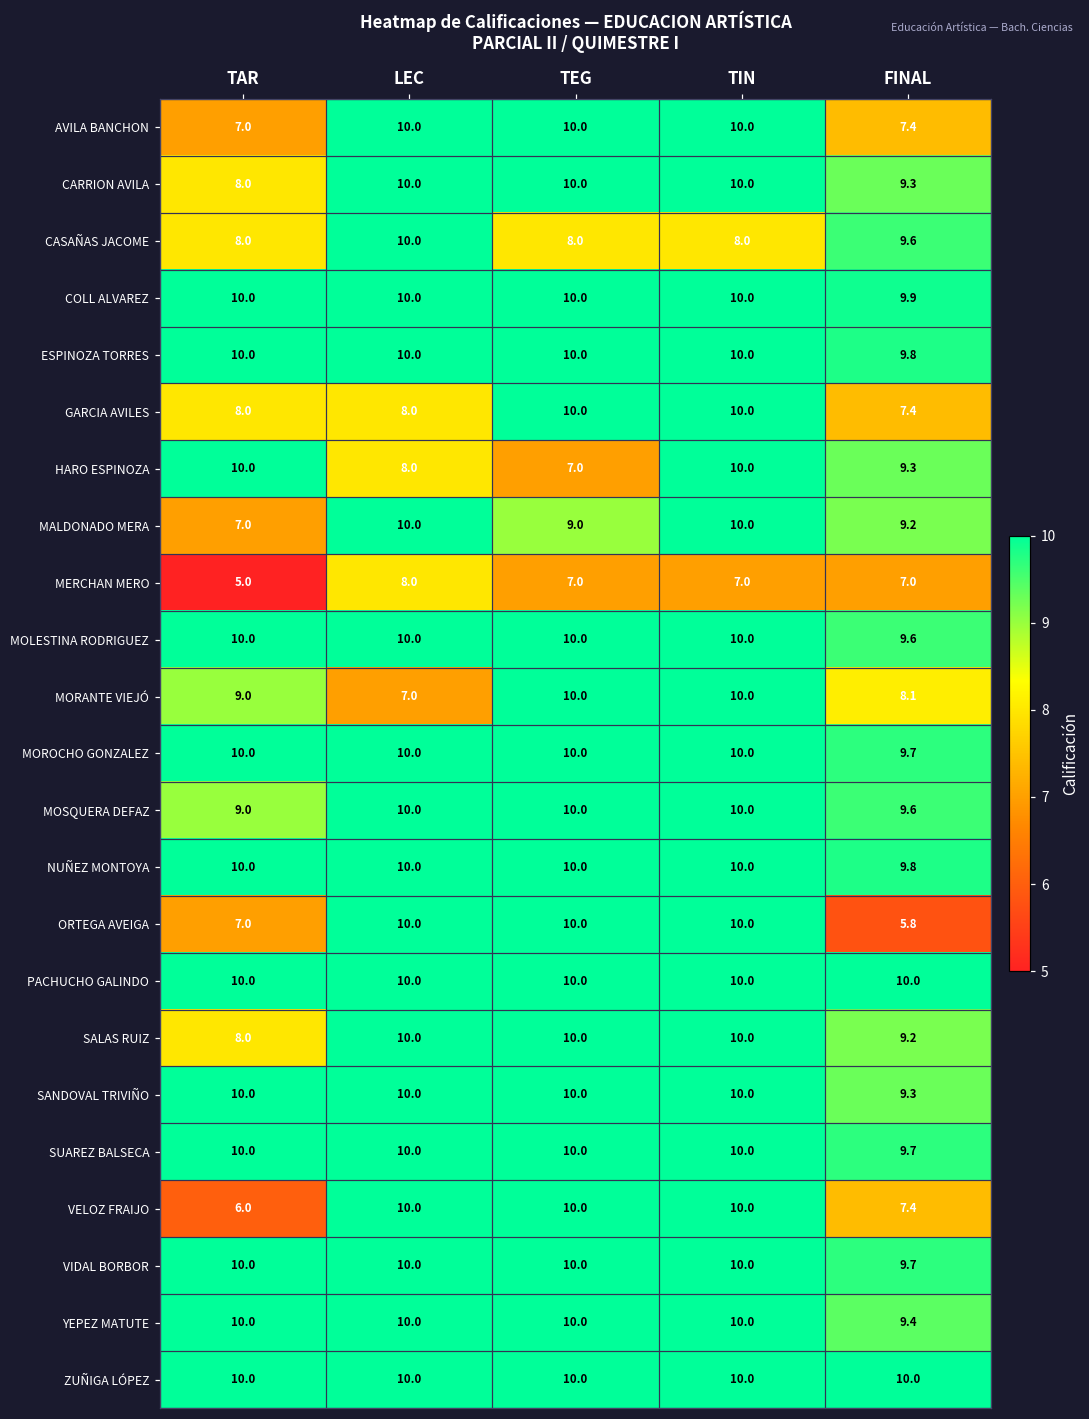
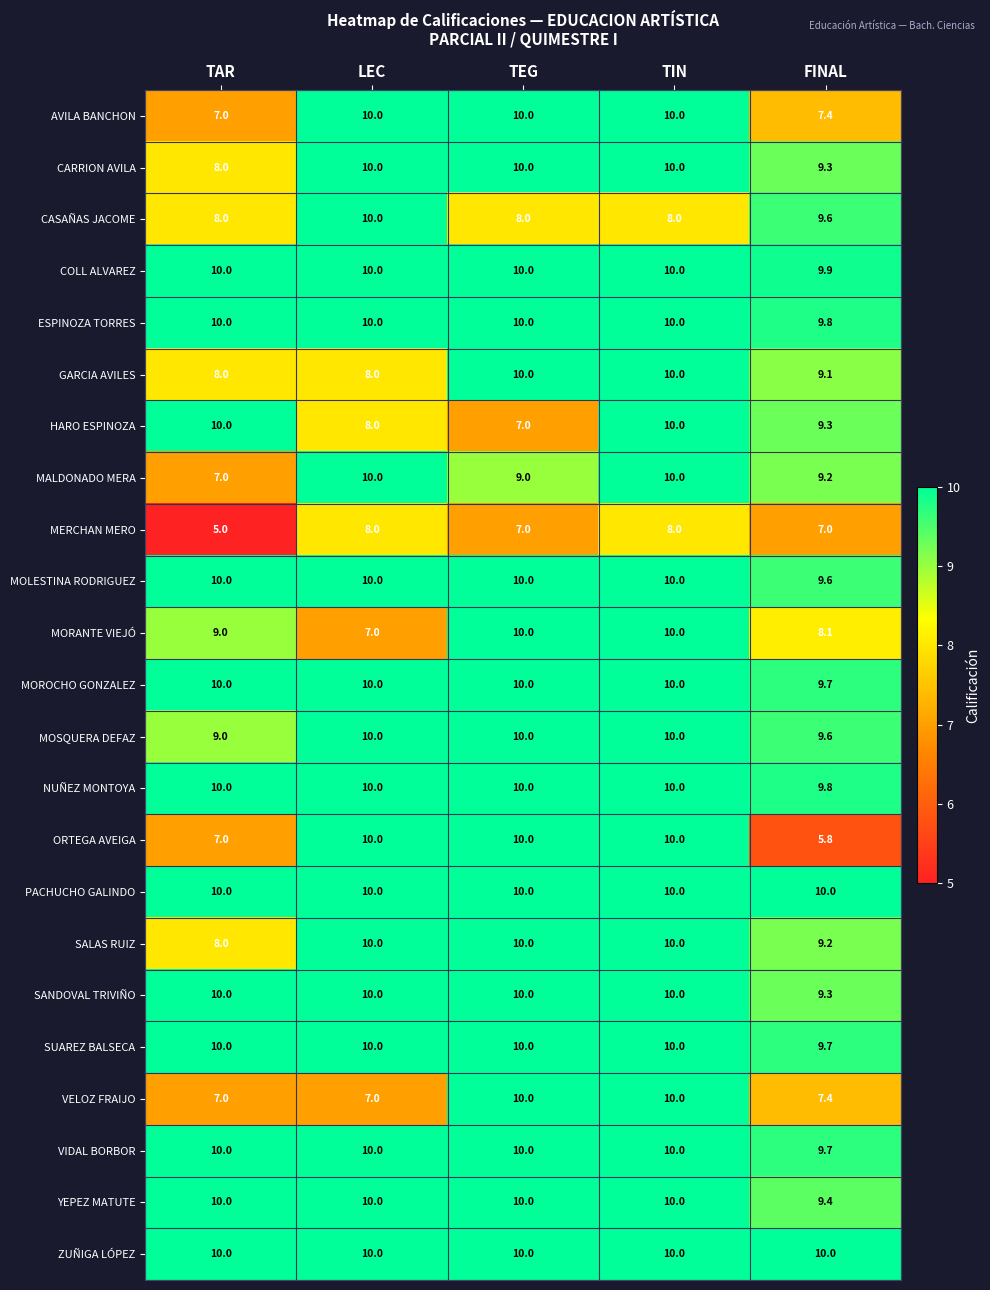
  {
    "AVILA BANCHON": {
      "TAR": 7.0,
      "LEC": 10.0,
      "TEG": 10.0,
      "TIN": 10.0,
      "FINAL": 7.4
    },
    "CARRION AVILA": {
      "TAR": 8.0,
      "LEC": 10.0,
      "TEG": 10.0,
      "TIN": 10.0,
      "FINAL": 9.3
    },
    "CASAÑAS JACOME": {
      "TAR": 8.0,
      "LEC": 10.0,
      "TEG": 8.0,
      "TIN": 8.0,
      "FINAL": 9.6
    },
    "COLL ALVAREZ": {
      "TAR": 10.0,
      "LEC": 10.0,
      "TEG": 10.0,
      "TIN": 10.0,
      "FINAL": 9.9
    },
    "ESPINOZA TORRES": {
      "TAR": 10.0,
      "LEC": 10.0,
      "TEG": 10.0,
      "TIN": 10.0,
      "FINAL": 9.8
    },
    "GARCIA AVILES": {
      "TAR": 8.0,
      "LEC": 8.0,
      "TEG": 10.0,
      "TIN": 10.0,
-     "FINAL": 7.4
+     "FINAL": 9.1
    },
    "HARO ESPINOZA": {
      "TAR": 10.0,
      "LEC": 8.0,
      "TEG": 7.0,
      "TIN": 10.0,
      "FINAL": 9.3
    },
    "MALDONADO MERA": {
      "TAR": 7.0,
      "LEC": 10.0,
      "TEG": 9.0,
      "TIN": 10.0,
      "FINAL": 9.2
    },
    "MERCHAN MERO": {
      "TAR": 5.0,
      "LEC": 8.0,
      "TEG": 7.0,
-     "TIN": 7.0,
+     "TIN": 8.0,
      "FINAL": 7.0
    },
    "MOLESTINA RODRIGUEZ": {
      "TAR": 10.0,
      "LEC": 10.0,
      "TEG": 10.0,
      "TIN": 10.0,
      "FINAL": 9.6
    },
    "MORANTE VIEJÓ": {
      "TAR": 9.0,
      "LEC": 7.0,
      "TEG": 10.0,
      "TIN": 10.0,
      "FINAL": 8.1
    },
    "MOROCHO GONZALEZ": {
      "TAR": 10.0,
      "LEC": 10.0,
      "TEG": 10.0,
      "TIN": 10.0,
      "FINAL": 9.7
    },
    "MOSQUERA DEFAZ": {
      "TAR": 9.0,
      "LEC": 10.0,
      "TEG": 10.0,
      "TIN": 10.0,
      "FINAL": 9.6
    },
    "NUÑEZ MONTOYA": {
      "TAR": 10.0,
      "LEC": 10.0,
      "TEG": 10.0,
      "TIN": 10.0,
      "FINAL": 9.8
    },
    "ORTEGA AVEIGA": {
      "TAR": 7.0,
      "LEC": 10.0,
      "TEG": 10.0,
      "TIN": 10.0,
      "FINAL": 5.8
    },
    "PACHUCHO GALINDO": {
      "TAR": 10.0,
      "LEC": 10.0,
      "TEG": 10.0,
      "TIN": 10.0,
      "FINAL": 10.0
    },
    "SALAS RUIZ": {
      "TAR": 8.0,
      "LEC": 10.0,
      "TEG": 10.0,
      "TIN": 10.0,
      "FINAL": 9.2
    },
    "SANDOVAL TRIVIÑO": {
      "TAR": 10.0,
      "LEC": 10.0,
      "TEG": 10.0,
      "TIN": 10.0,
      "FINAL": 9.3
    },
    "SUAREZ BALSECA": {
      "TAR": 10.0,
      "LEC": 10.0,
      "TEG": 10.0,
      "TIN": 10.0,
      "FINAL": 9.7
    },
    "VELOZ FRAIJO": {
-     "TAR": 6.0,
-     "LEC": 10.0,
+     "TAR": 7.0,
+     "LEC": 7.0,
      "TEG": 10.0,
      "TIN": 10.0,
      "FINAL": 7.4
    },
    "VIDAL BORBOR": {
      "TAR": 10.0,
      "LEC": 10.0,
      "TEG": 10.0,
      "TIN": 10.0,
      "FINAL": 9.7
    },
    "YEPEZ MATUTE": {
      "TAR": 10.0,
      "LEC": 10.0,
      "TEG": 10.0,
      "TIN": 10.0,
      "FINAL": 9.4
    },
    "ZUÑIGA LÓPEZ": {
      "TAR": 10.0,
      "LEC": 10.0,
      "TEG": 10.0,
      "TIN": 10.0,
      "FINAL": 10.0
    }
  }
